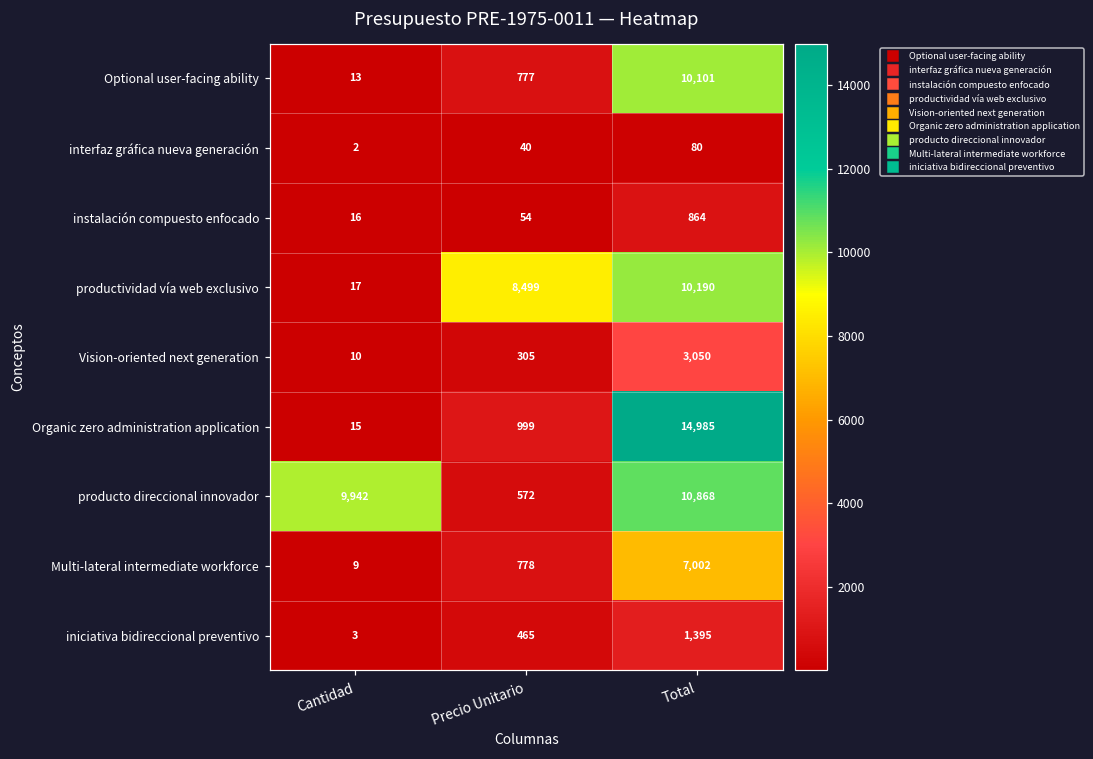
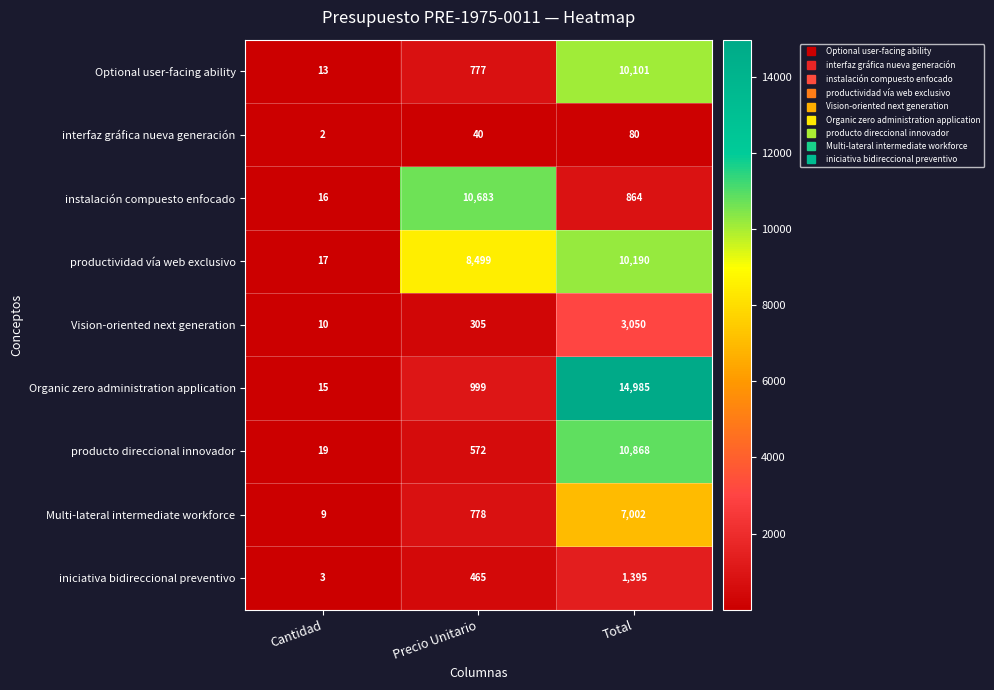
  {
    "Optional user-facing ability": {
      "Cantidad": "13",
      "Precio Unitario": "777",
      "Total": "10,101"
    },
    "interfaz gráfica nueva generación": {
      "Cantidad": "2",
      "Precio Unitario": "40",
      "Total": "80"
    },
    "instalación compuesto enfocado": {
      "Cantidad": "16",
-     "Precio Unitario": "54",
+     "Precio Unitario": "10,683",
      "Total": "864"
    },
    "productividad vía web exclusivo": {
      "Cantidad": "17",
      "Precio Unitario": "8,499",
      "Total": "10,190"
    },
    "Vision-oriented next generation": {
      "Cantidad": "10",
      "Precio Unitario": "305",
      "Total": "3,050"
    },
    "Organic zero administration application": {
      "Cantidad": "15",
      "Precio Unitario": "999",
      "Total": "14,985"
    },
    "producto direccional innovador": {
-     "Cantidad": "9,942",
+     "Cantidad": "19",
      "Precio Unitario": "572",
      "Total": "10,868"
    },
    "Multi-lateral intermediate workforce": {
      "Cantidad": "9",
      "Precio Unitario": "778",
      "Total": "7,002"
    },
    "iniciativa bidireccional preventivo": {
      "Cantidad": "3",
      "Precio Unitario": "465",
      "Total": "1,395"
    }
  }
